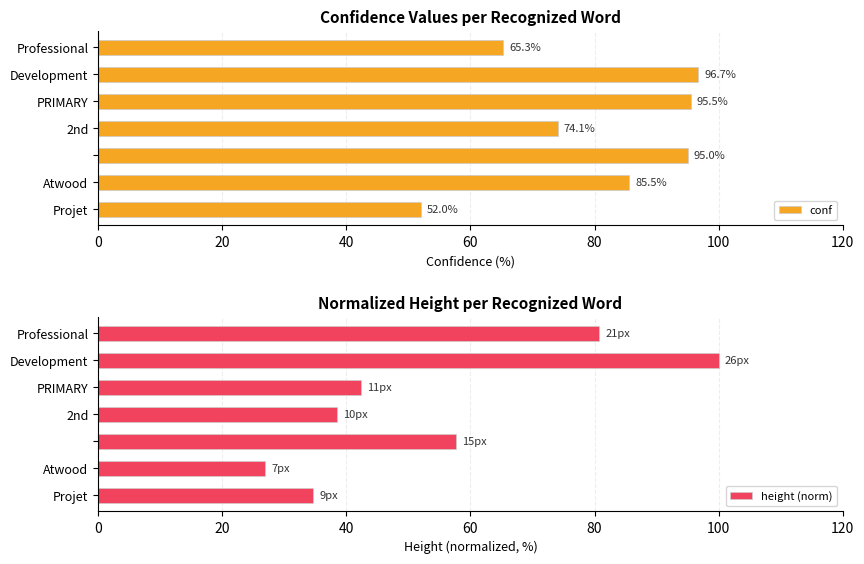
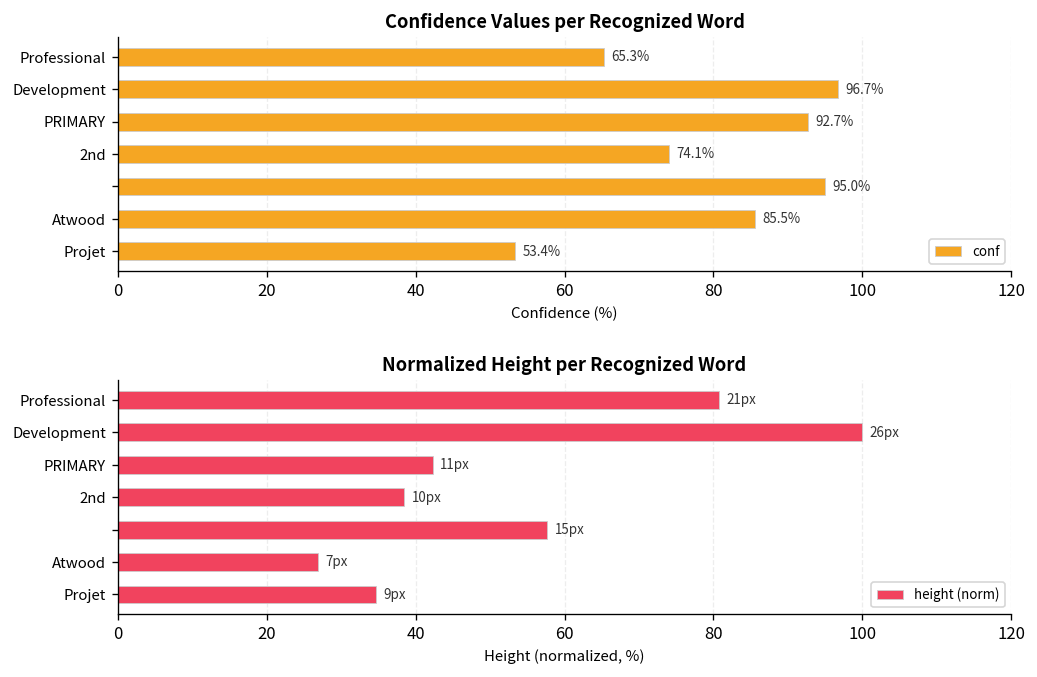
  {
    "Confidence Values per Recognized Word": {
      "Professional": "65.3%",
      "Development": "96.7%",
-     "PRIMARY": "95.5%",
+     "PRIMARY": "92.7%",
      "2nd": "74.1%",
      "Atwood": "85.5%",
-     "Projet": "52.0%"
+     "Projet": "53.4%"
    }
  }
